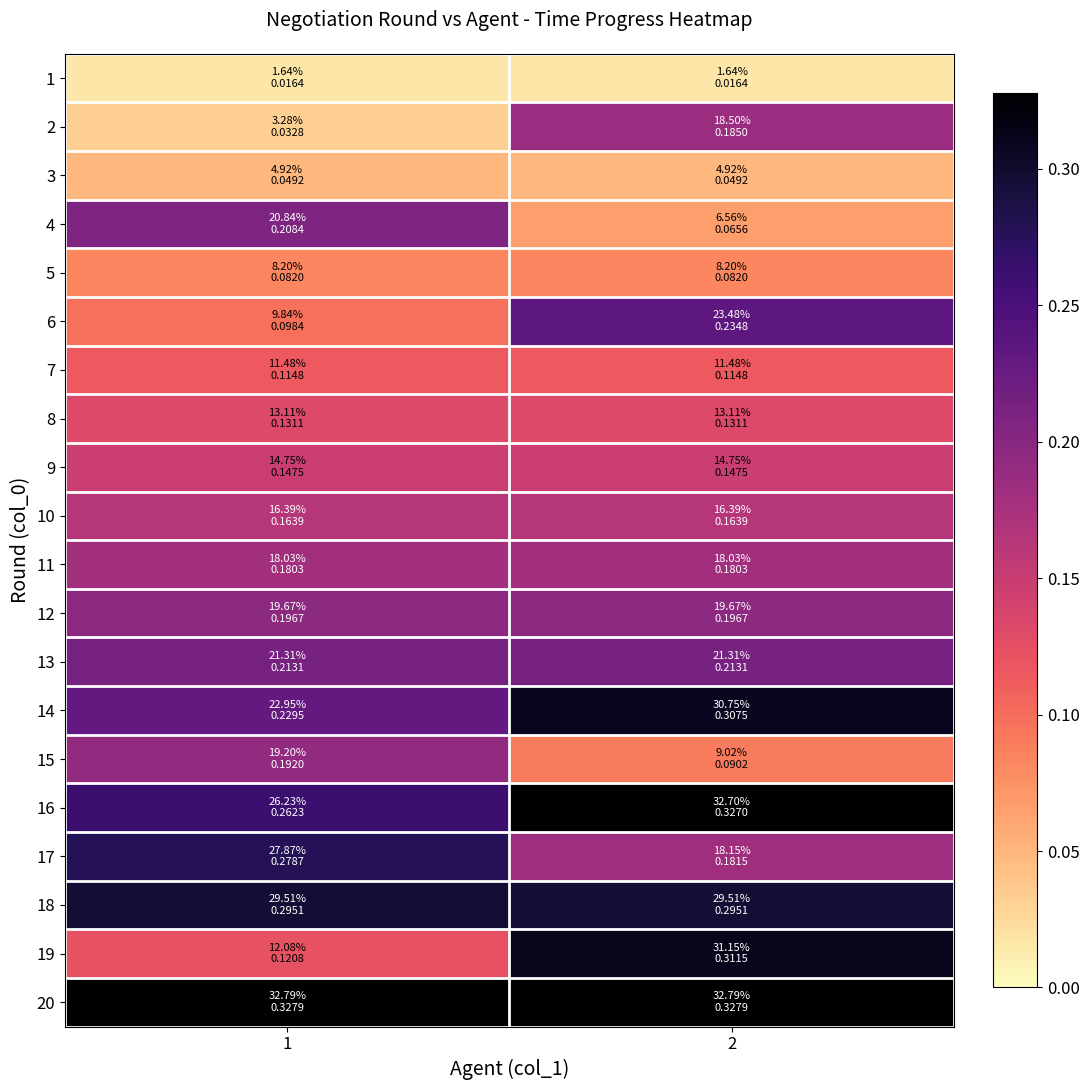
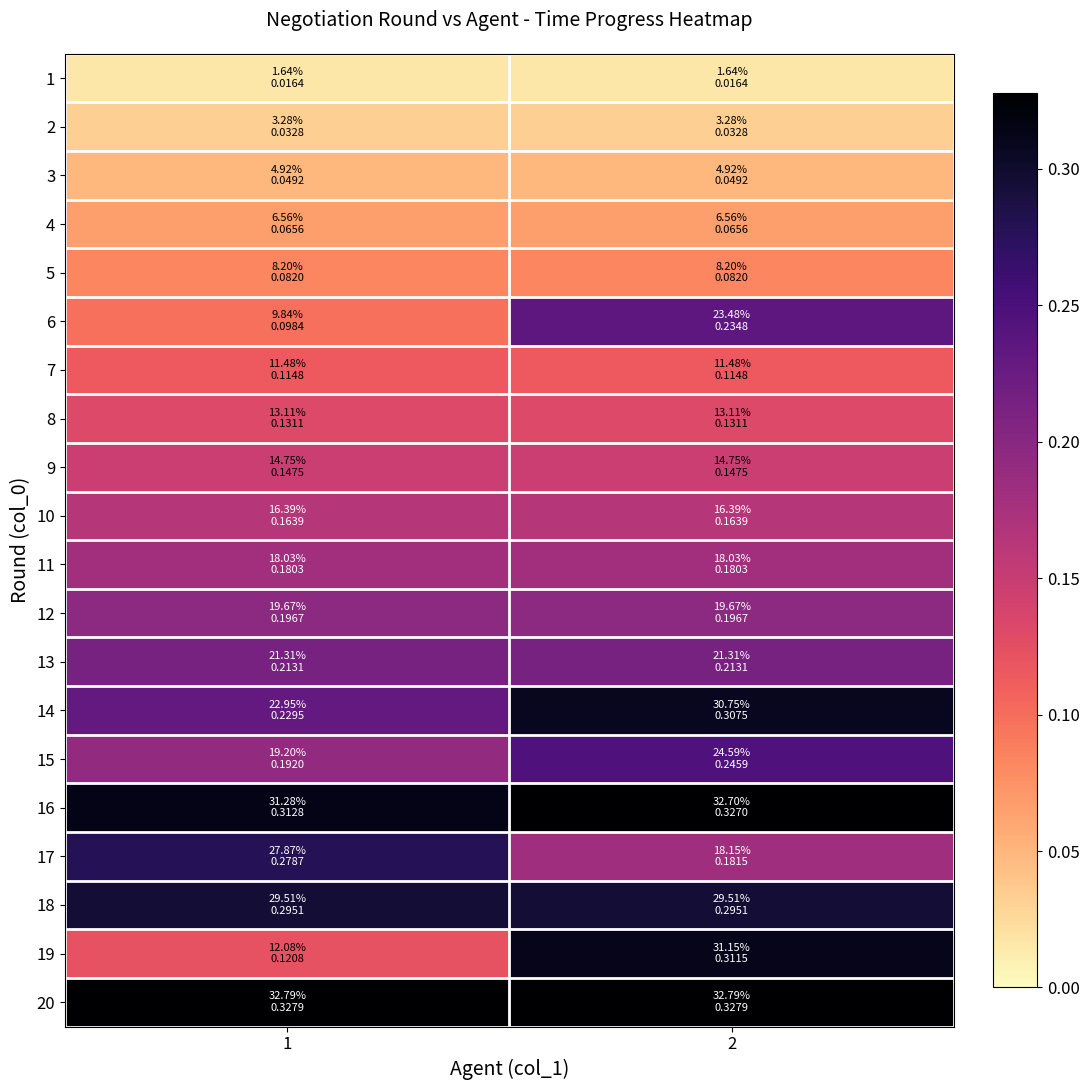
  {
    "2": {
-     "2": "18.50% 0.1850"
+     "2": "3.28% 0.0328"
    },
    "4": {
-     "1": "20.84% 0.2084"
+     "1": "6.56% 0.0656"
    },
    "15": {
-     "2": "9.02% 0.0902"
+     "2": "24.59% 0.2459"
    },
    "16": {
-     "1": "26.23% 0.2623"
+     "1": "31.28% 0.3128"
    }
  }
